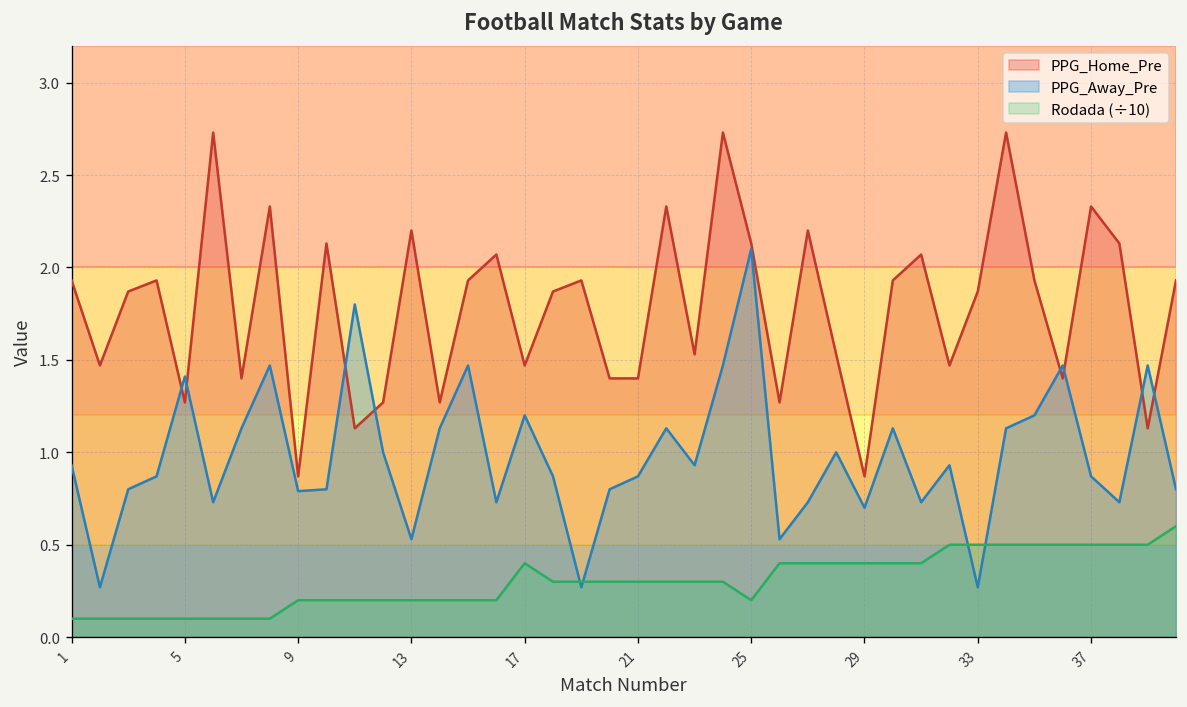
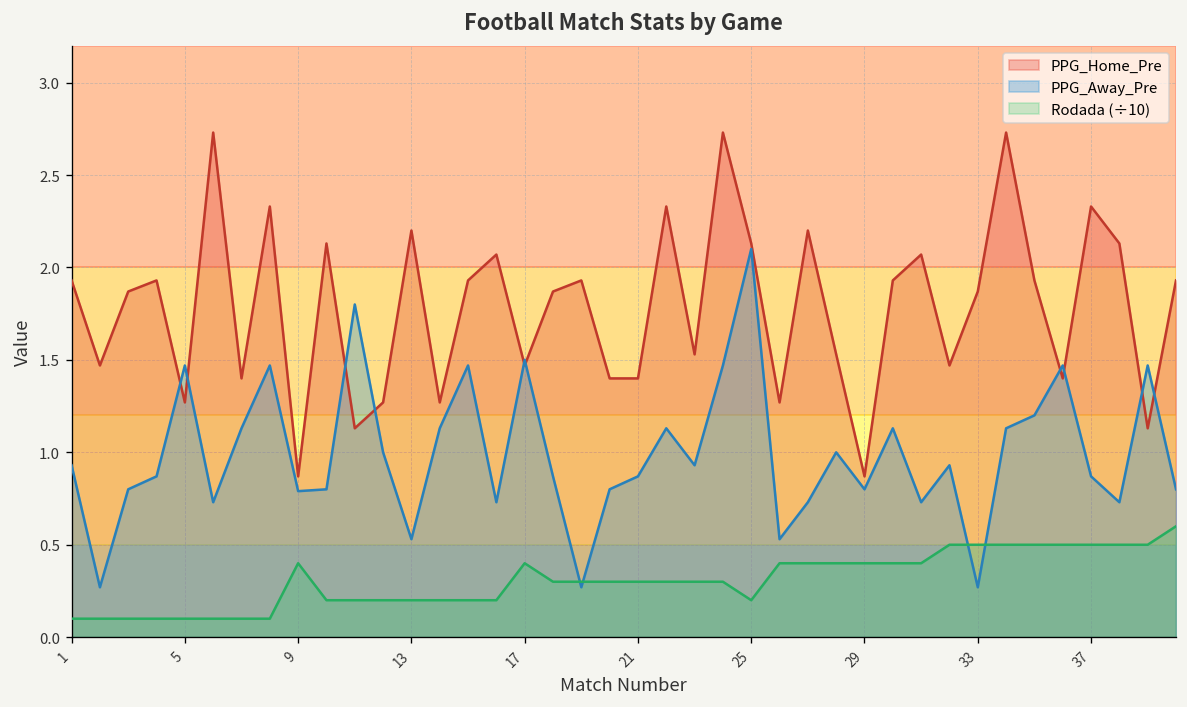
  {
    "PPG_Home_Pre": {
      "1": 1.93,
      "5": 1.27,
      "9": 0.87,
      "13": 2.20,
      "17": 1.47,
      "21": 1.40,
      "25": 2.13,
      "29": 0.87,
      "33": 1.87,
      "37": 2.33
    },
    "PPG_Away_Pre": {
      "1": 0.93,
-     "5": 1.41,
+     "5": 1.47,
      "9": 0.79,
      "13": 0.53,
-     "17": 1.2,
+     "17": 1.5,
      "21": 0.87,
      "25": 2.10,
-     "29": 0.7,
+     "29": 0.8,
      "33": 0.27,
      "37": 0.87
    },
    "Rodada (÷10)": {
      "1": 0.10,
      "5": 0.10,
-     "9": 0.20,
+     "9": 0.40,
      "13": 0.20,
      "17": 0.40,
      "21": 0.30,
      "25": 0.20,
      "29": 0.40,
      "33": 0.50,
      "37": 0.50
    }
  }
